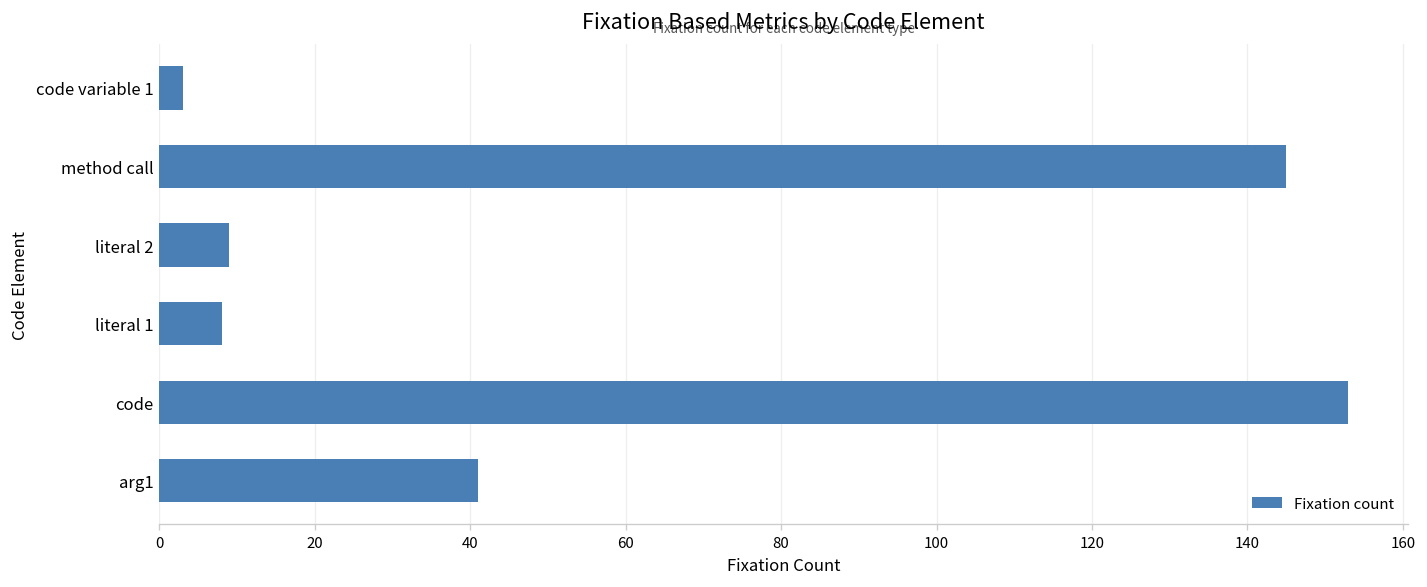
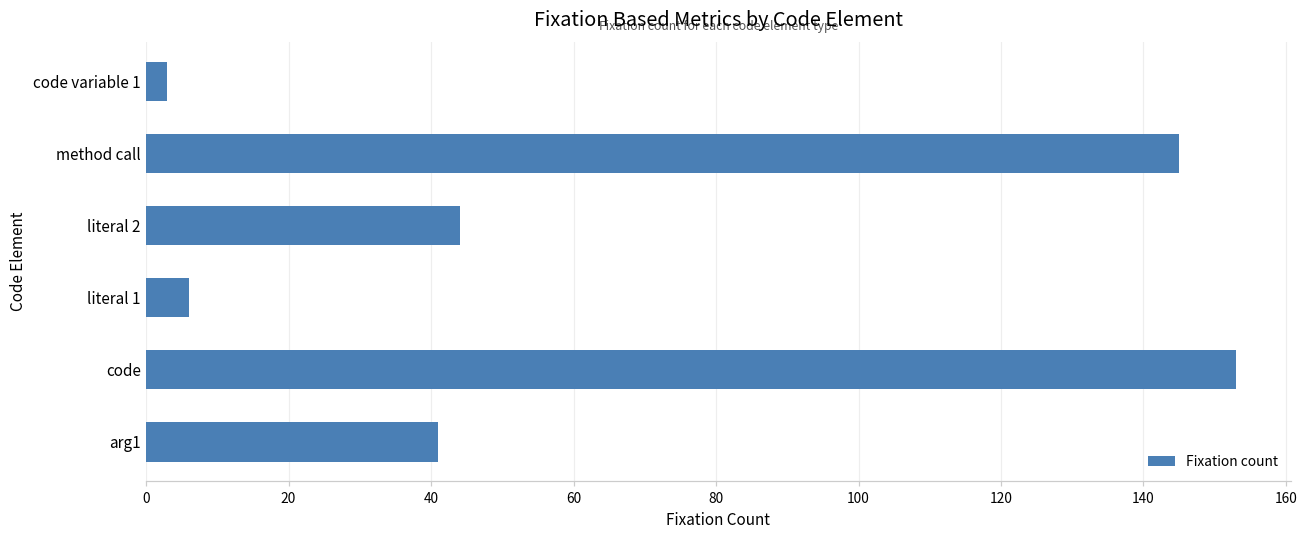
  {
    "code variable 1": 3,
    "method call": 145,
-   "literal 2": 9,
-   "literal 1": 8,
+   "literal 2": 44,
+   "literal 1": 6,
    "code": 153,
    "arg1": 41
  }
